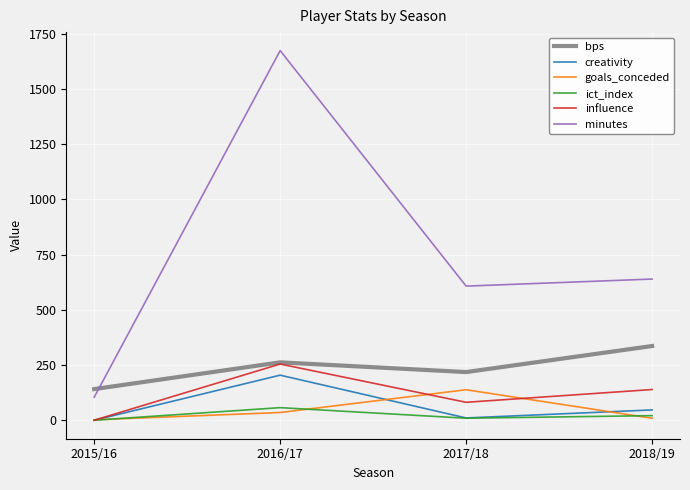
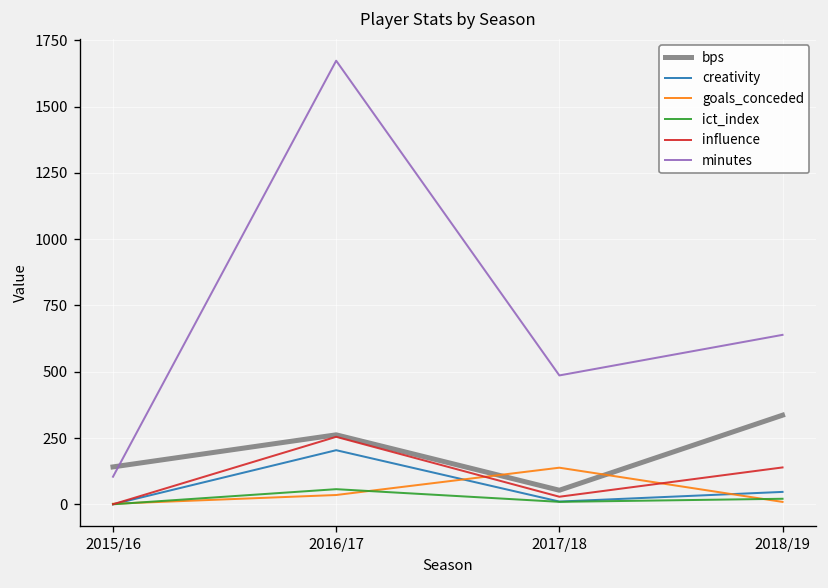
  {
    "bps": {
      "2015/16": 140,
-     "2017/18": 220,
+     "2017/18": 50,
      "2018/19": 340
    },
    "creativity": {
      "2016/17": 200,
      "2018/19": 50
    },
    "goals_conceded": {
      "2016/17": 40,
      "2017/18": 140,
      "2018/19": 10
    },
    "ict_index": {
      "2016/17": 60,
      "2018/19": 20
    },
    "influence": {
-     "2017/18": 80,
+     "2017/18": 30,
      "2018/19": 140
    },
    "minutes": {
      "2015/16": 100,
      "2016/17": 1670,
-     "2017/18": 610,
+     "2017/18": 490,
      "2018/19": 640
    }
  }
